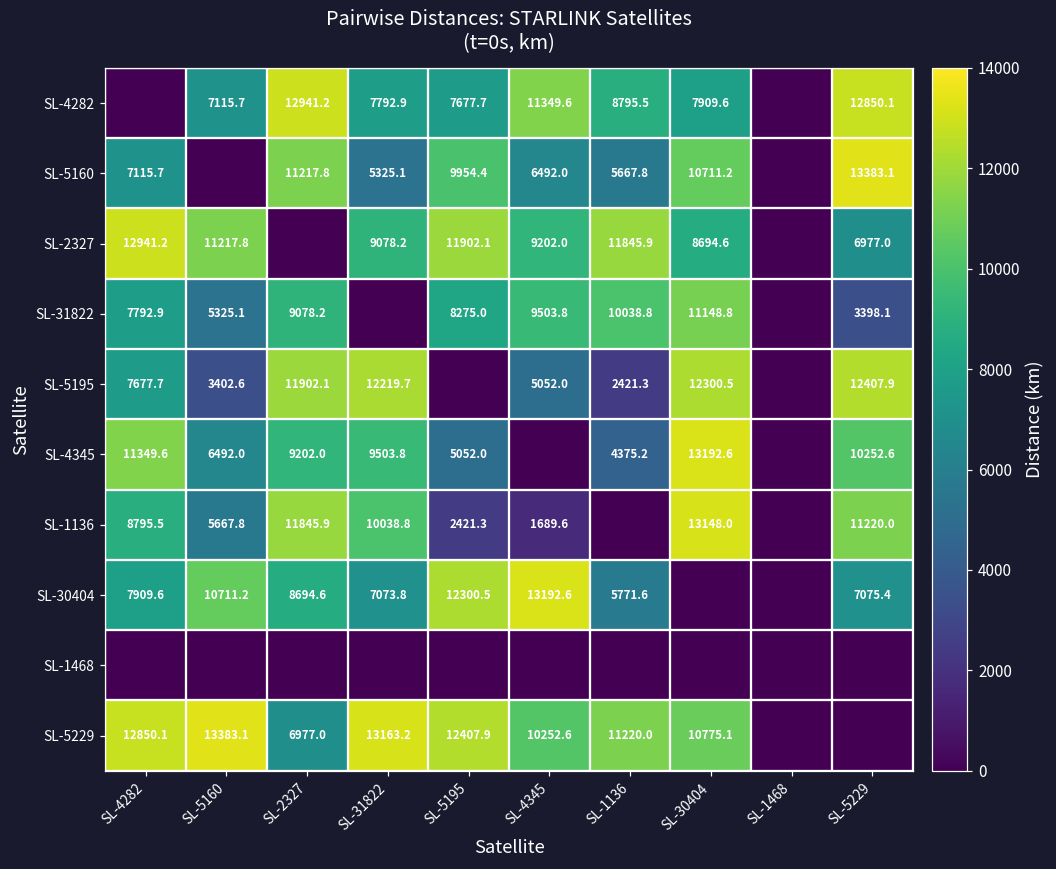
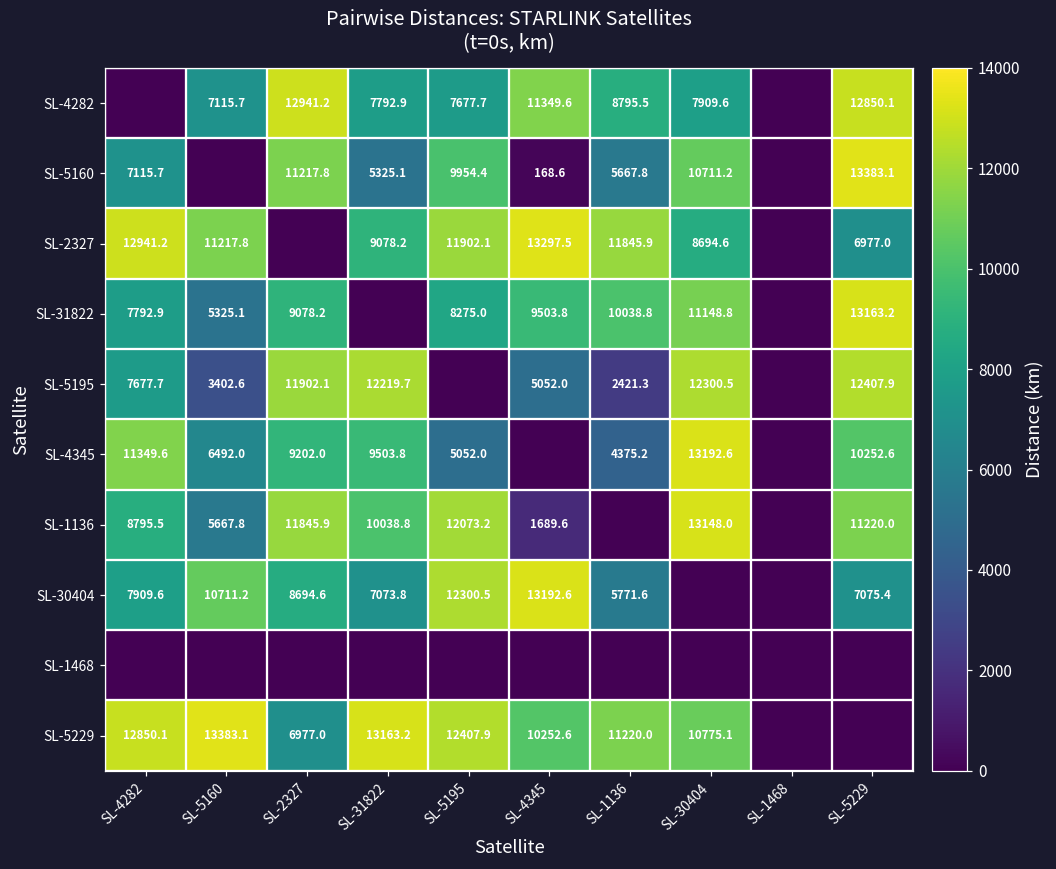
  {
    "SL-4282": {
      "SL-5160": 7115.7,
      "SL-2327": 12941.2,
      "SL-31822": 7792.9,
      "SL-5195": 7677.7,
      "SL-4345": 11349.6,
      "SL-1136": 8795.5,
      "SL-30404": 7909.6,
      "SL-5229": 12850.1
    },
    "SL-5160": {
      "SL-4282": 7115.7,
      "SL-2327": 11217.8,
      "SL-31822": 5325.1,
      "SL-5195": 9954.4,
-     "SL-4345": 6492.0,
+     "SL-4345": 168.6,
      "SL-1136": 5667.8,
      "SL-30404": 10711.2,
      "SL-5229": 13383.1
    },
    "SL-2327": {
      "SL-4282": 12941.2,
      "SL-5160": 11217.8,
      "SL-31822": 9078.2,
      "SL-5195": 11902.1,
-     "SL-4345": 9202.0,
+     "SL-4345": 13297.5,
      "SL-1136": 11845.9,
      "SL-30404": 8694.6,
      "SL-5229": 6977.0
    },
    "SL-31822": {
      "SL-4282": 7792.9,
      "SL-5160": 5325.1,
      "SL-2327": 9078.2,
      "SL-5195": 8275.0,
      "SL-4345": 9503.8,
      "SL-1136": 10038.8,
      "SL-30404": 11148.8,
-     "SL-5229": 3398.1
+     "SL-5229": 13163.2
    },
    "SL-5195": {
      "SL-4282": 7677.7,
      "SL-5160": 3402.6,
      "SL-2327": 11902.1,
      "SL-31822": 12219.7,
      "SL-4345": 5052.0,
      "SL-1136": 2421.3,
      "SL-30404": 12300.5,
      "SL-5229": 12407.9
    },
    "SL-4345": {
      "SL-4282": 11349.6,
      "SL-5160": 6492.0,
      "SL-2327": 9202.0,
      "SL-31822": 9503.8,
      "SL-5195": 5052.0,
      "SL-1136": 4375.2,
      "SL-30404": 13192.6,
      "SL-5229": 10252.6
    },
    "SL-1136": {
      "SL-4282": 8795.5,
      "SL-5160": 5667.8,
      "SL-2327": 11845.9,
      "SL-31822": 10038.8,
-     "SL-5195": 2421.3,
+     "SL-5195": 12073.2,
      "SL-4345": 1689.6,
      "SL-30404": 13148.0,
      "SL-5229": 11220.0
    },
    "SL-30404": {
      "SL-4282": 7909.6,
      "SL-5160": 10711.2,
      "SL-2327": 8694.6,
      "SL-31822": 7073.8,
      "SL-5195": 12300.5,
      "SL-4345": 13192.6,
      "SL-1136": 5771.6,
      "SL-5229": 7075.4
    },
    "SL-5229": {
      "SL-4282": 12850.1,
      "SL-5160": 13383.1,
      "SL-2327": 6977.0,
      "SL-31822": 13163.2,
      "SL-5195": 12407.9,
      "SL-4345": 10252.6,
      "SL-1136": 11220.0,
      "SL-30404": 10775.1
    }
  }
